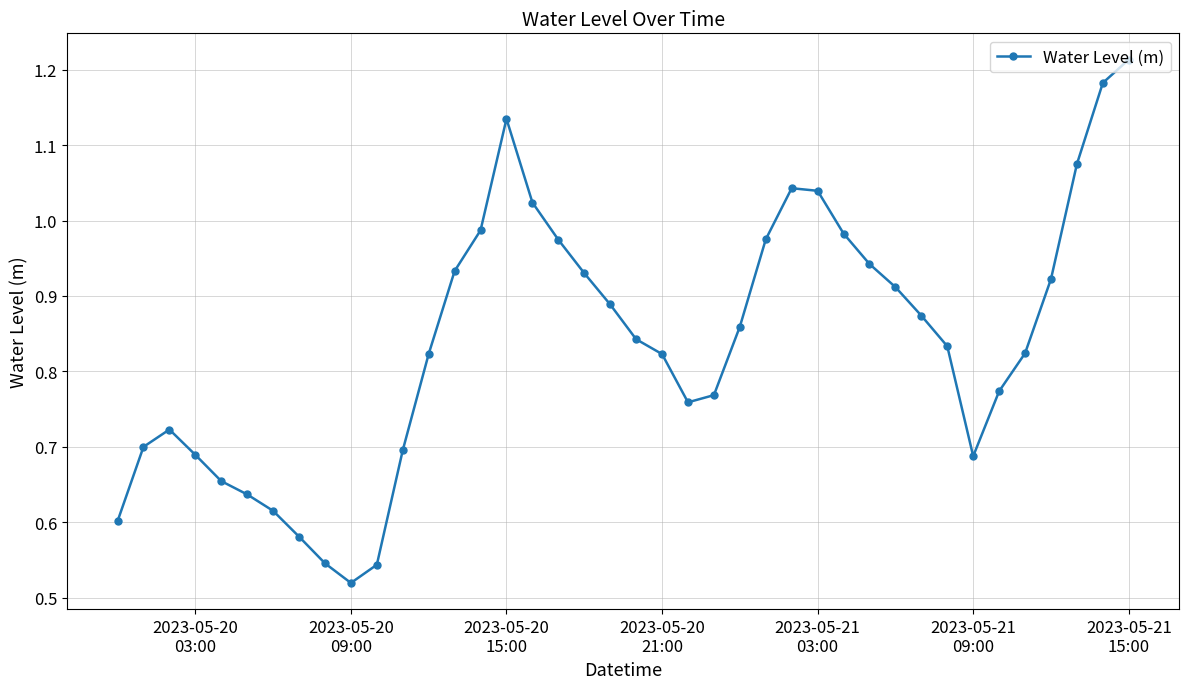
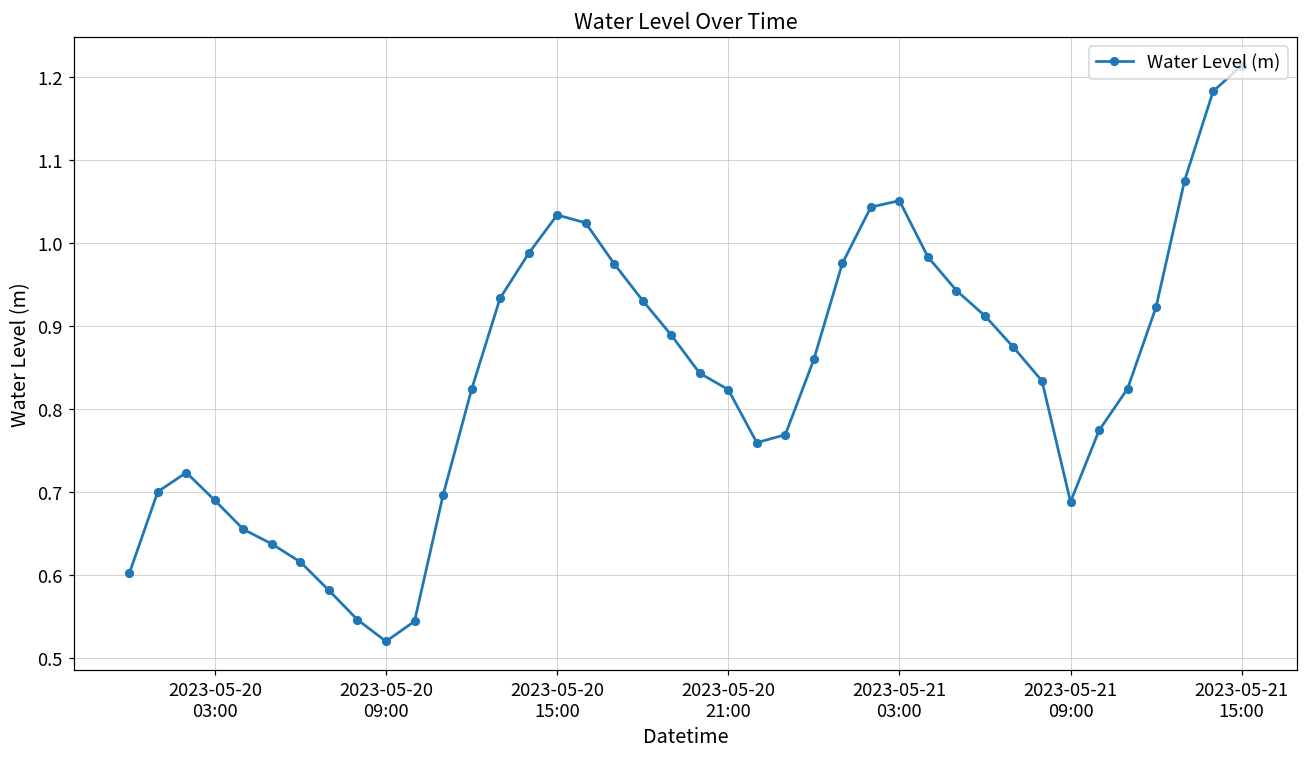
  {
    "2023-05-20 03:00": 0.69,
    "2023-05-20 09:00": 0.52,
-   "2023-05-20 15:00": 1.13,
+   "2023-05-20 15:00": 1.03,
    "2023-05-20 21:00": 0.82,
-   "2023-05-21 03:00": 1.04,
+   "2023-05-21 03:00": 1.05,
    "2023-05-21 09:00": 0.69
  }
